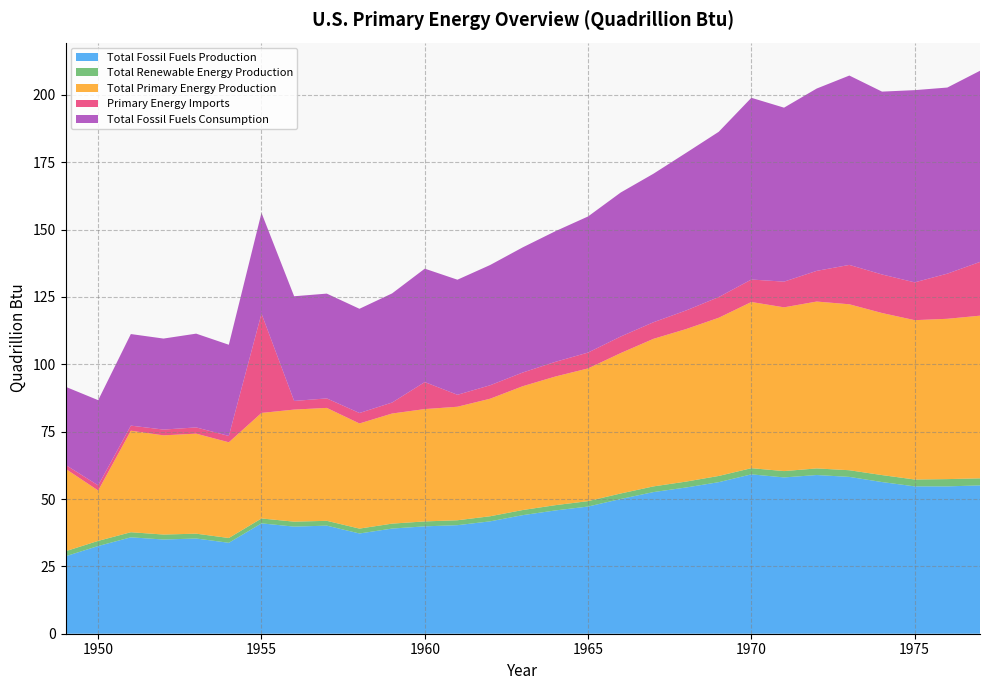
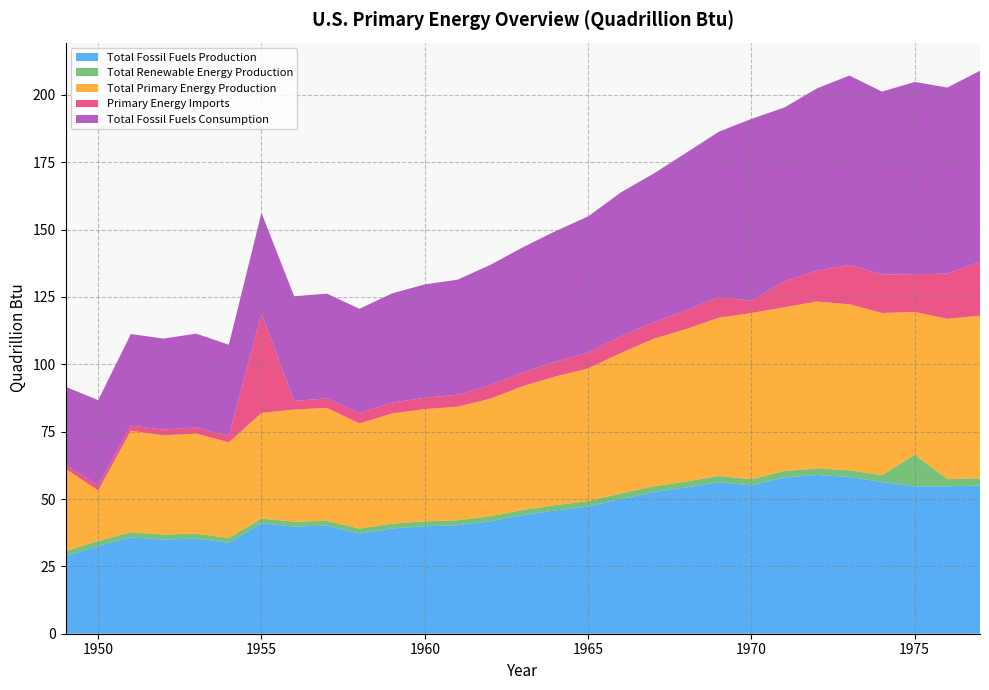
  {
    "Total Fossil Fuels Production": {
      "1950": 33,
      "1955": 41,
      "1960": 40,
      "1965": 47,
-     "1970": 59,
+     "1970": 55,
      "1975": 55
    },
    "Total Renewable Energy Production": {
      "1950": 2,
      "1955": 2,
      "1960": 2,
      "1965": 2,
      "1970": 2,
-     "1975": 3
+     "1975": 12
    },
    "Total Primary Energy Production": {
      "1950": 19,
      "1955": 39,
      "1960": 42,
      "1965": 49,
      "1970": 62,
-     "1975": 59
+     "1975": 53
    },
    "Primary Energy Imports": {
      "1950": 2,
      "1955": 37,
-     "1960": 10,
+     "1960": 4,
      "1965": 6,
-     "1970": 8,
+     "1970": 5,
      "1975": 14
    },
    "Total Fossil Fuels Consumption": {
      "1950": 32,
      "1955": 37,
      "1960": 42,
      "1965": 51,
      "1970": 67,
      "1975": 71
    }
  }
